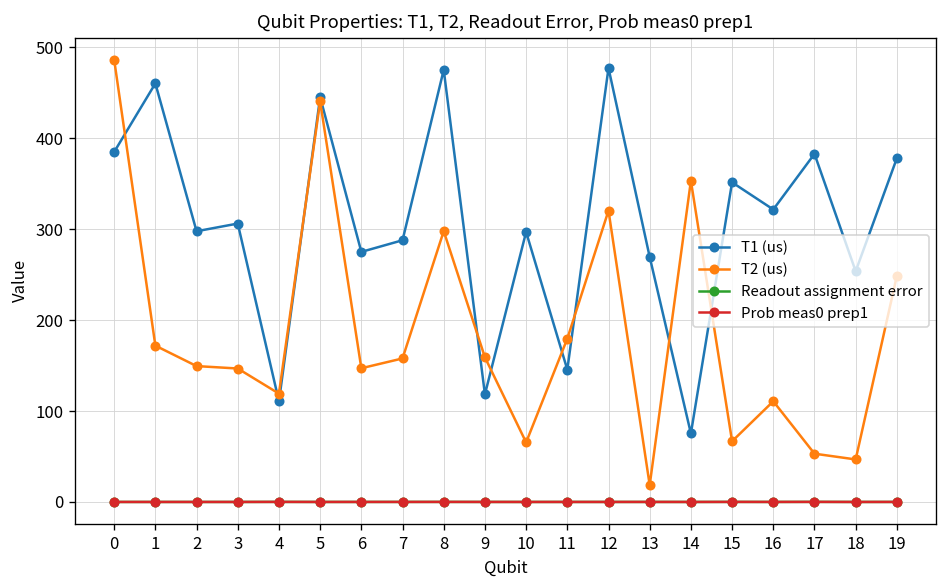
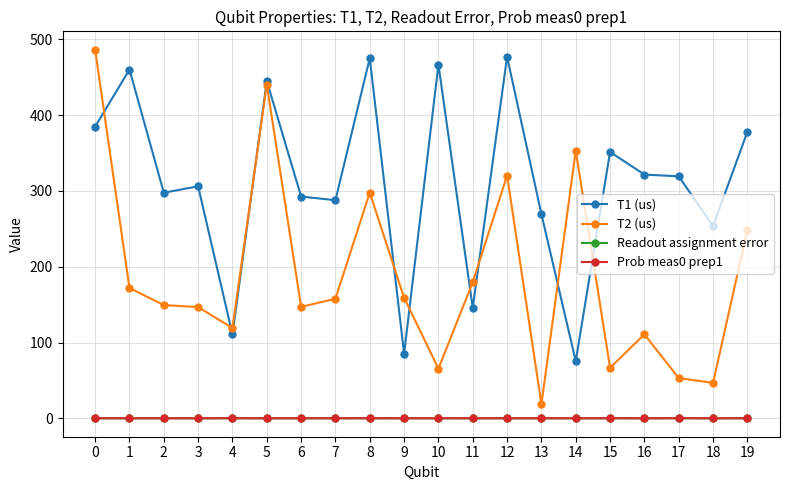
  {
    "T1 (us)": {
      "0": 380,
      "1": 460,
      "2": 300,
      "3": 310,
      "4": 110,
      "5": 450,
-     "6": 270,
+     "6": 290,
      "7": 290,
      "8": 480,
-     "9": 120,
-     "10": 300,
+     "9": 90,
+     "10": 470,
      "11": 150,
      "12": 480,
      "13": 270,
      "14": 80,
      "15": 350,
      "16": 320,
-     "17": 380,
+     "17": 320,
      "19": 380
    },
    "T2 (us)": {
      "0": 490,
      "1": 170,
      "2": 150,
      "3": 150,
      "4": 120,
      "5": 440,
      "6": 150,
      "7": 160,
      "8": 300,
      "9": 160,
      "10": 70,
      "11": 180,
      "12": 320,
      "13": 20,
      "14": 350,
      "15": 70,
      "16": 110,
      "17": 50,
      "18": 50
    },
    "Prob meas0 prep1": {
      "0": 0,
      "1": 0,
      "2": 0,
      "3": 0,
      "4": 0,
      "5": 0,
      "6": 0,
      "7": 0,
      "8": 0,
      "9": 0,
      "10": 0,
      "11": 0,
      "12": 0,
      "13": 0,
      "14": 0,
      "15": 0,
      "16": 0,
      "17": 0,
      "18": 0,
      "19": 0
    }
  }
